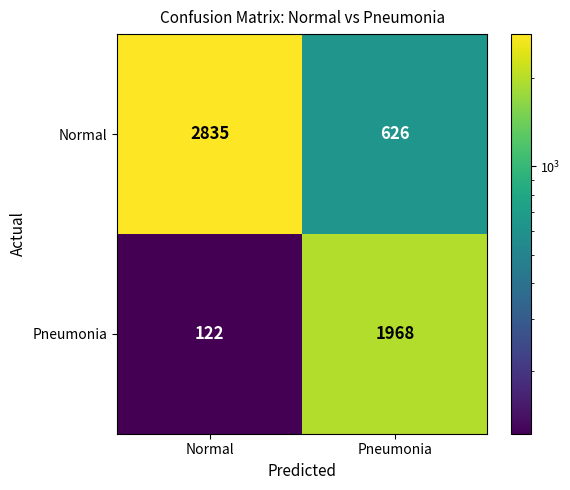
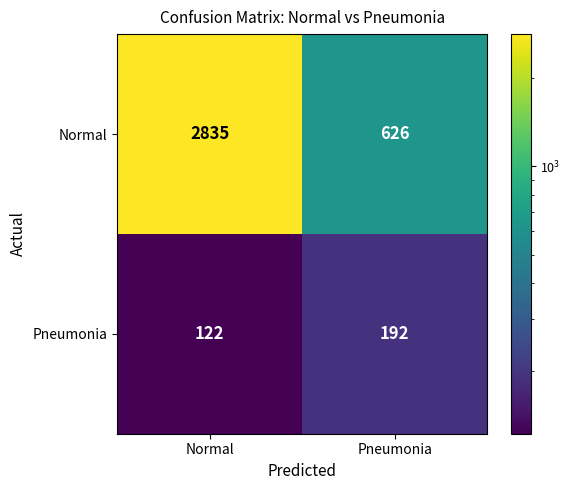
  {
    "Normal": {
      "Normal": 2835,
      "Pneumonia": 626
    },
    "Pneumonia": {
      "Normal": 122,
-     "Pneumonia": 1968
+     "Pneumonia": 192
    }
  }
